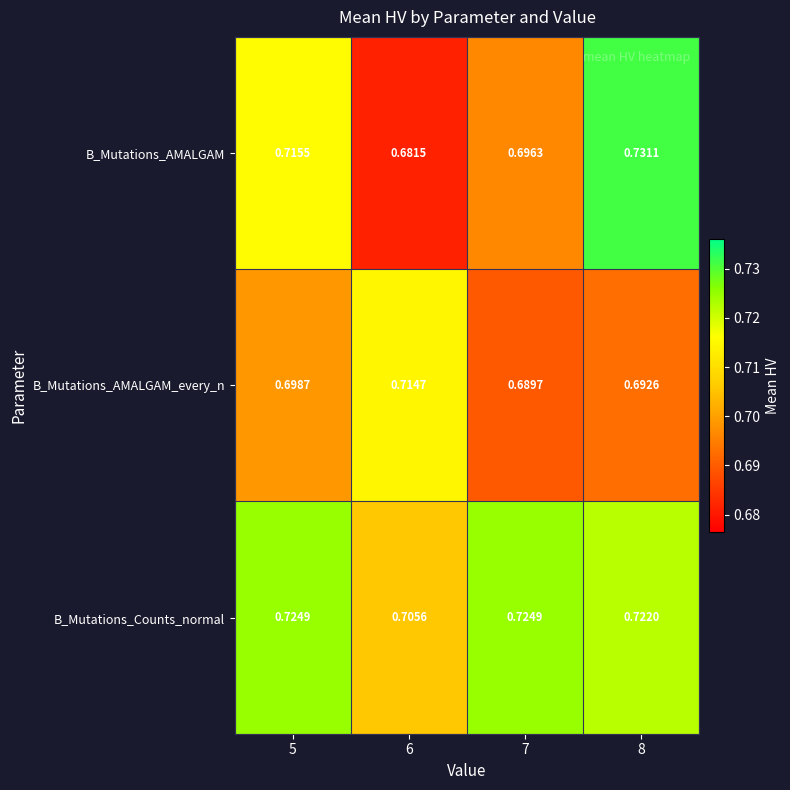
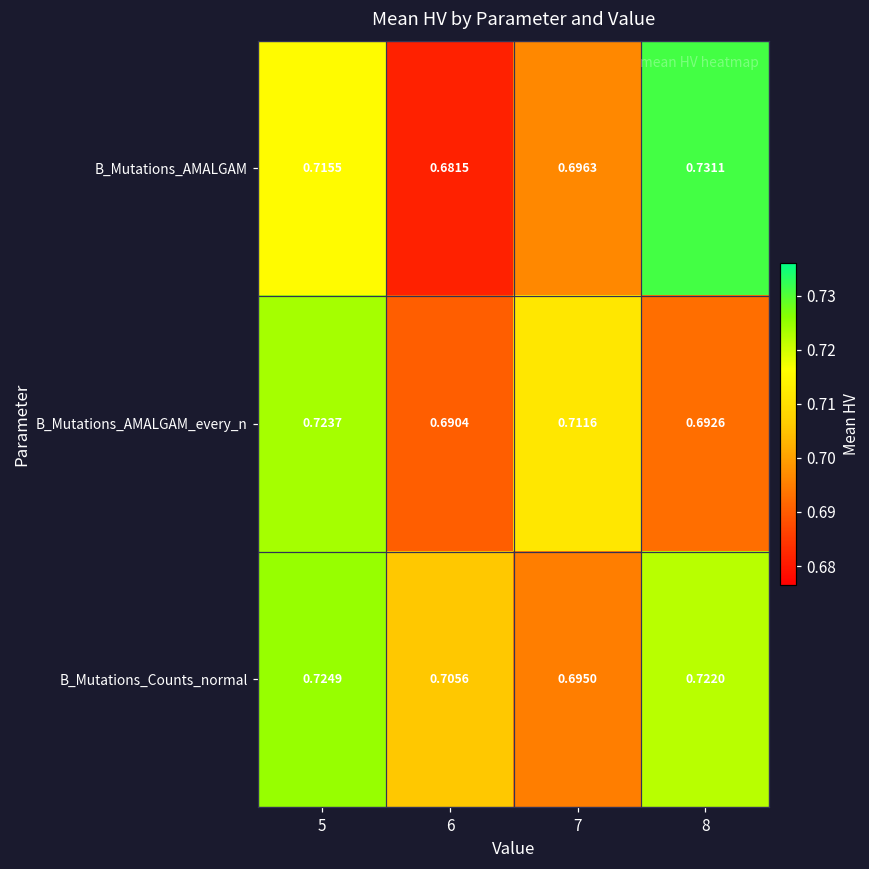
  {
    "B_Mutations_AMALGAM": {
      "5": 0.7155,
      "6": 0.6815,
      "7": 0.6963
    },
    "B_Mutations_AMALGAM_every_n": {
-     "5": 0.6987,
-     "6": 0.7147,
-     "7": 0.6897,
+     "5": 0.7237,
+     "6": 0.6904,
+     "7": 0.7116,
      "8": 0.6926
    },
    "B_Mutations_Counts_normal": {
      "5": 0.7249,
      "6": 0.7056,
-     "7": 0.7249,
+     "7": 0.6950,
      "8": 0.7220
    }
  }
